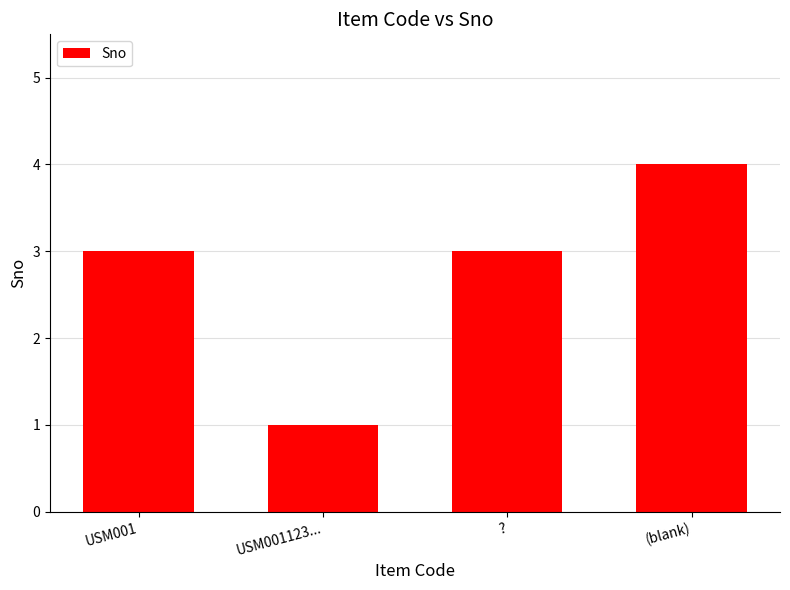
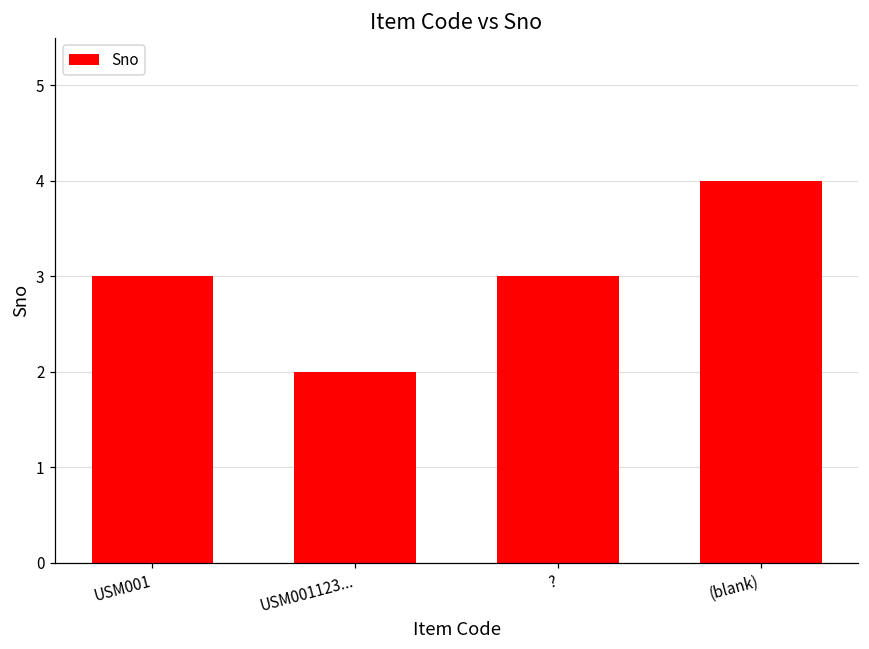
  {
    "USM001": 3,
-   "USM001123...": 1,
+   "USM001123...": 2,
    "?": 3,
    "(blank)": 4
  }
